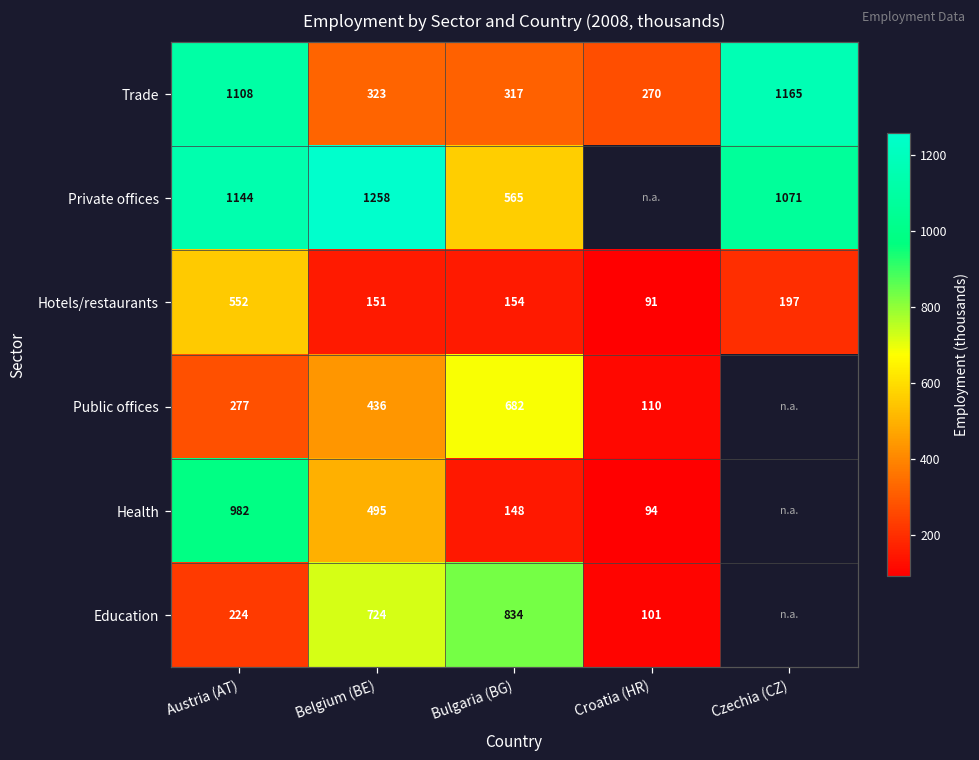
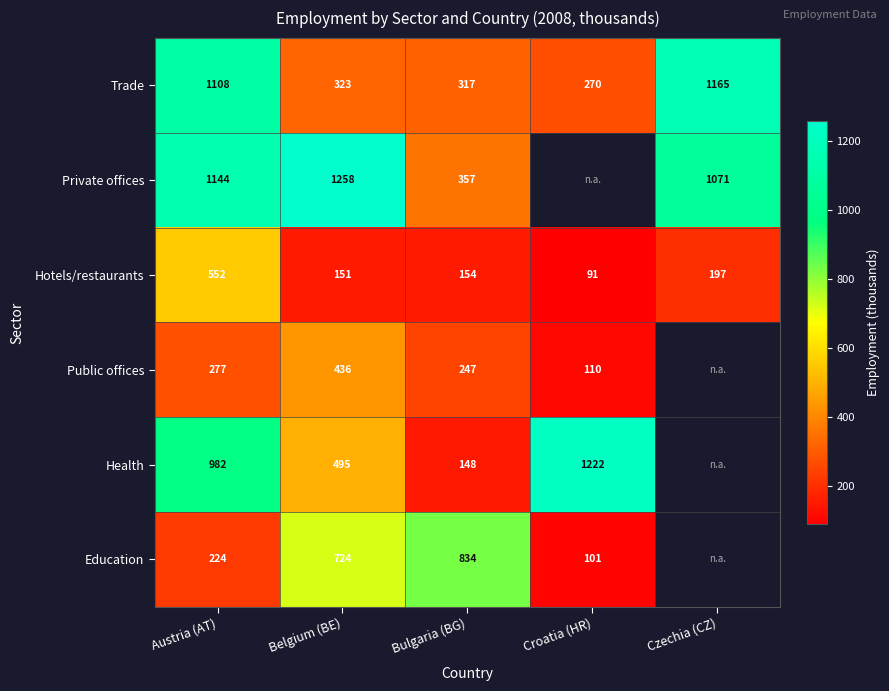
  {
    "Trade": {
      "Austria (AT)": 1108,
      "Belgium (BE)": 323,
      "Bulgaria (BG)": 317,
      "Croatia (HR)": 270,
      "Czechia (CZ)": 1165
    },
    "Private offices": {
      "Austria (AT)": 1144,
      "Belgium (BE)": 1258,
-     "Bulgaria (BG)": 565,
+     "Bulgaria (BG)": 357,
      "Czechia (CZ)": 1071
    },
    "Hotels/restaurants": {
      "Austria (AT)": 552,
      "Belgium (BE)": 151,
      "Bulgaria (BG)": 154,
      "Croatia (HR)": 91,
      "Czechia (CZ)": 197
    },
    "Public offices": {
      "Austria (AT)": 277,
      "Belgium (BE)": 436,
-     "Bulgaria (BG)": 682,
+     "Bulgaria (BG)": 247,
      "Croatia (HR)": 110
    },
    "Health": {
      "Austria (AT)": 982,
      "Belgium (BE)": 495,
      "Bulgaria (BG)": 148,
-     "Croatia (HR)": 94
+     "Croatia (HR)": 1222
    },
    "Education": {
      "Austria (AT)": 224,
      "Belgium (BE)": 724,
      "Bulgaria (BG)": 834,
      "Croatia (HR)": 101
    }
  }
